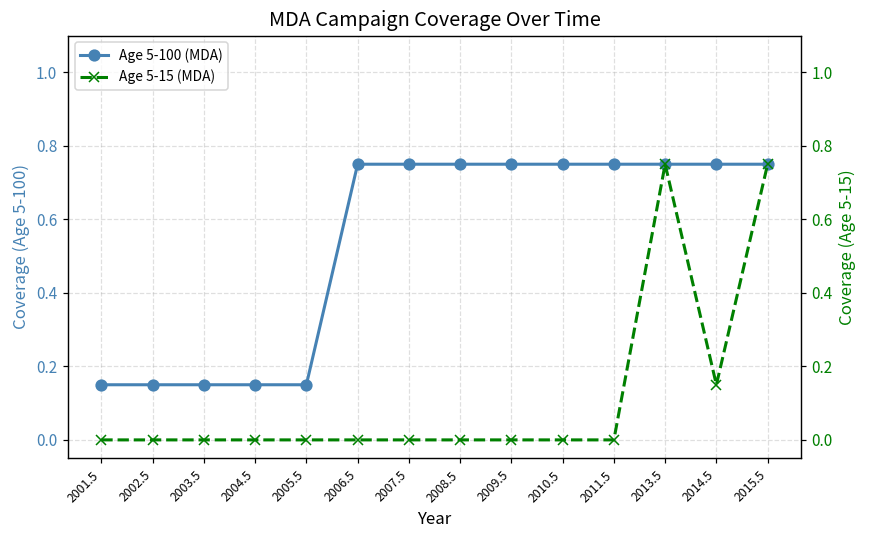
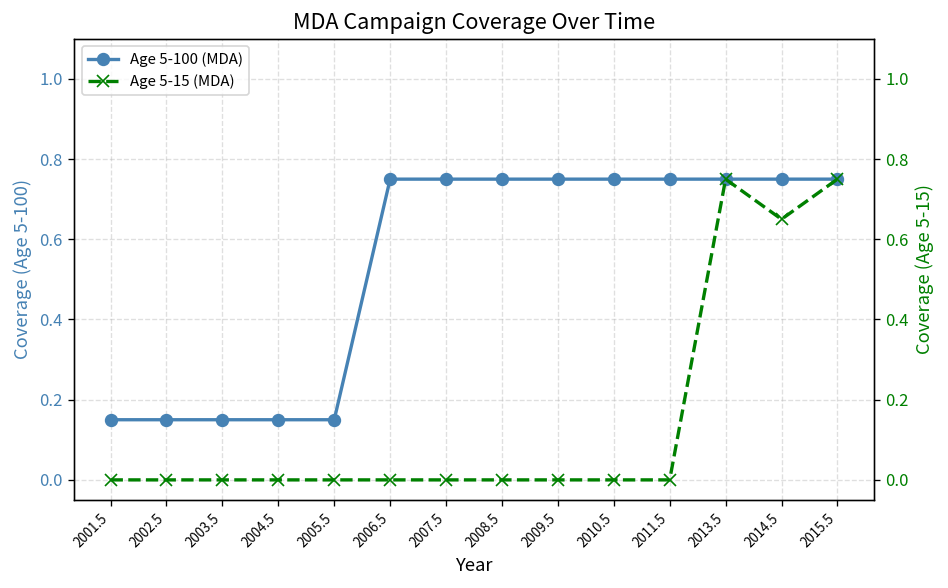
  {
    "Age 5-100 (MDA)": {
      "2001.5": 0.15,
      "2002.5": 0.15,
      "2003.5": 0.15,
      "2004.5": 0.15,
      "2005.5": 0.15,
      "2006.5": 0.75,
      "2007.5": 0.75,
      "2008.5": 0.75,
      "2009.5": 0.75,
      "2010.5": 0.75,
      "2011.5": 0.75,
      "2013.5": 0.75,
      "2014.5": 0.75,
      "2015.5": 0.75
    },
    "Age 5-15 (MDA)": {
      "2001.5": 0.00,
      "2002.5": 0.00,
      "2003.5": 0.00,
      "2004.5": 0.00,
      "2005.5": 0.00,
      "2006.5": 0.00,
      "2007.5": 0.00,
      "2008.5": 0.00,
      "2009.5": 0.00,
      "2010.5": 0.00,
      "2011.5": 0.00,
      "2013.5": 0.75,
-     "2014.5": 0.15,
+     "2014.5": 0.65,
      "2015.5": 0.75
    }
  }
